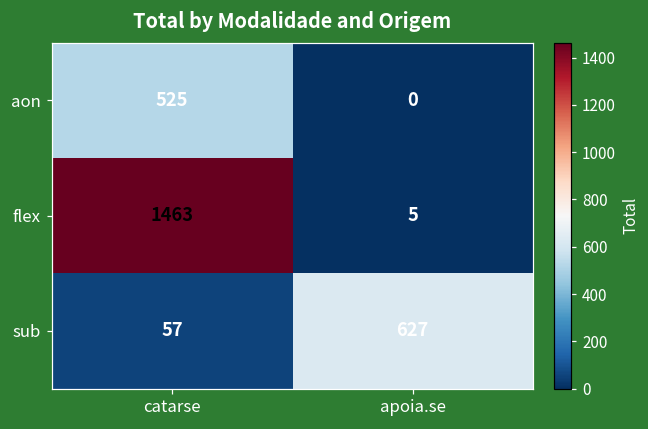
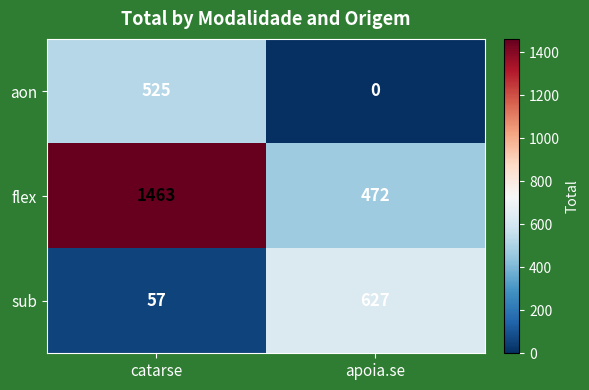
  {
    "aon": {
      "catarse": 525,
      "apoia.se": 0
    },
    "flex": {
      "catarse": 1463,
-     "apoia.se": 5
+     "apoia.se": 472
    },
    "sub": {
      "catarse": 57
    }
  }
